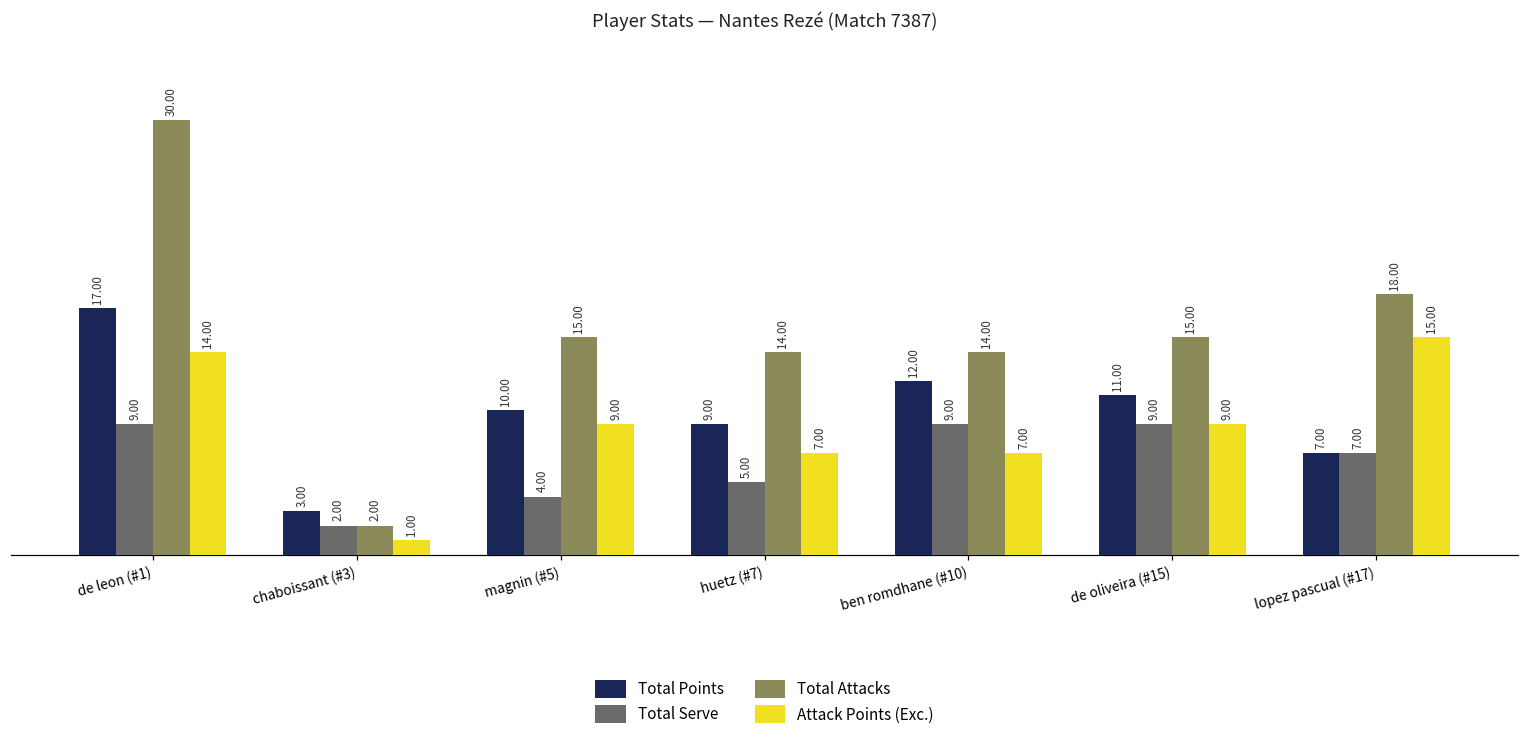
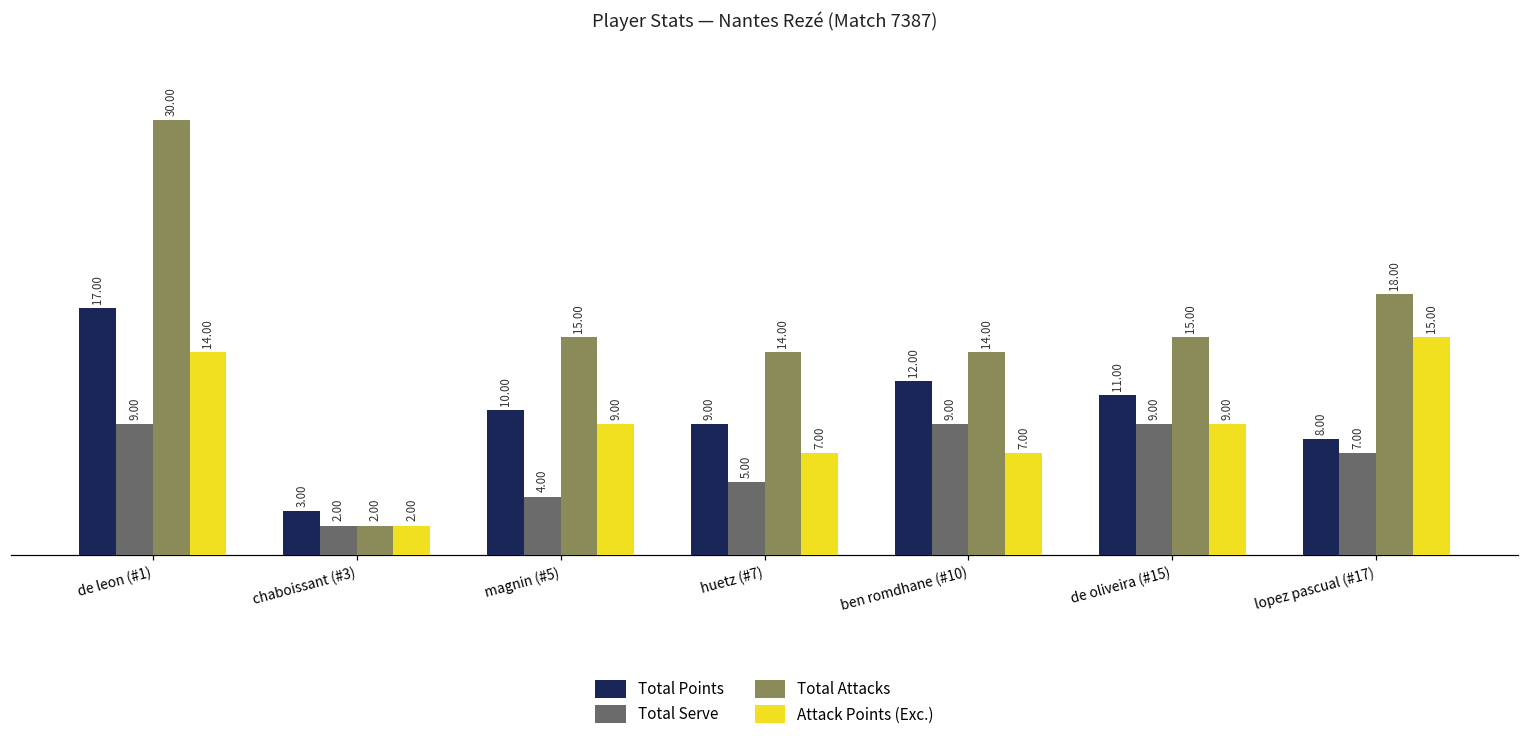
  {
    "Total Points": {
      "de leon (#1)": 17.00,
      "chaboissant (#3)": 3.00,
      "magnin (#5)": 10.00,
      "huetz (#7)": 9.00,
      "ben romdhane (#10)": 12.00,
      "de oliveira (#15)": 11.00,
-     "lopez pascual (#17)": 7.00
+     "lopez pascual (#17)": 8.00
    },
    "Attack Points (Exc.)": {
      "de leon (#1)": 14.00,
-     "chaboissant (#3)": 1.00,
+     "chaboissant (#3)": 2.00,
      "magnin (#5)": 9.00,
      "huetz (#7)": 7.00,
      "ben romdhane (#10)": 7.00,
      "de oliveira (#15)": 9.00,
      "lopez pascual (#17)": 15.00
    }
  }
